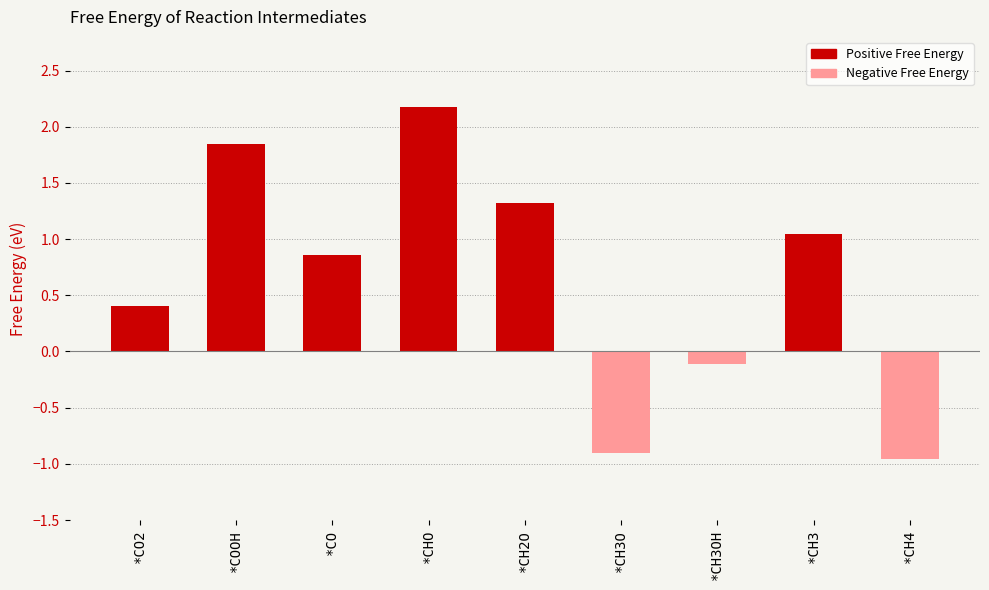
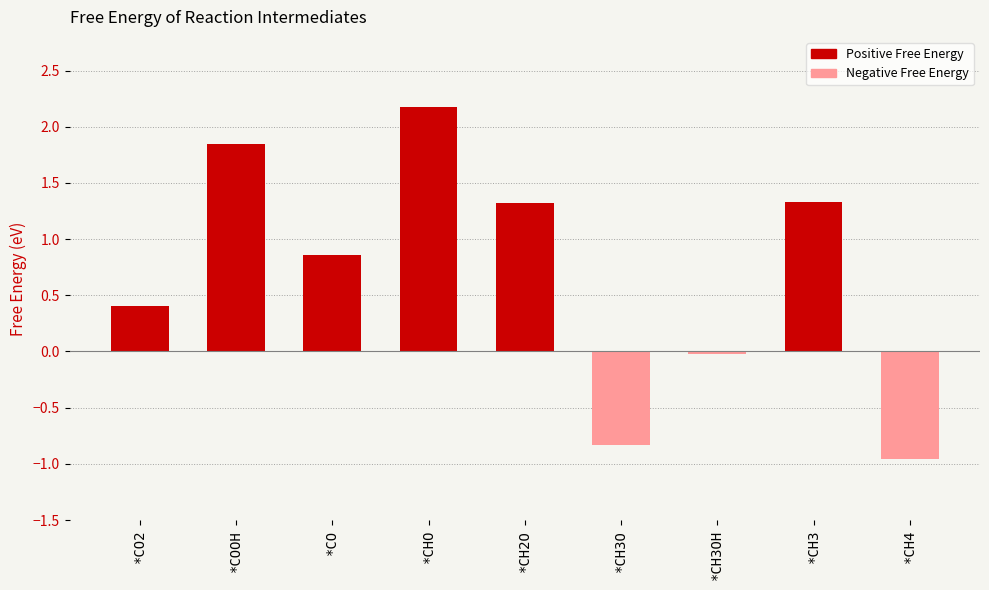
  {
    "*CO2": 0.41,
    "*COOH": 1.85,
    "*CO": 0.86,
    "*CHO": 2.18,
    "*CH2O": 1.33,
-   "*CH3O": -0.90,
-   "*CH3OH": -0.11,
-   "*CH3": 1.05,
+   "*CH3O": -0.83,
+   "*CH3OH": -0.02,
+   "*CH3": 1.33,
    "*CH4": -0.95
  }
